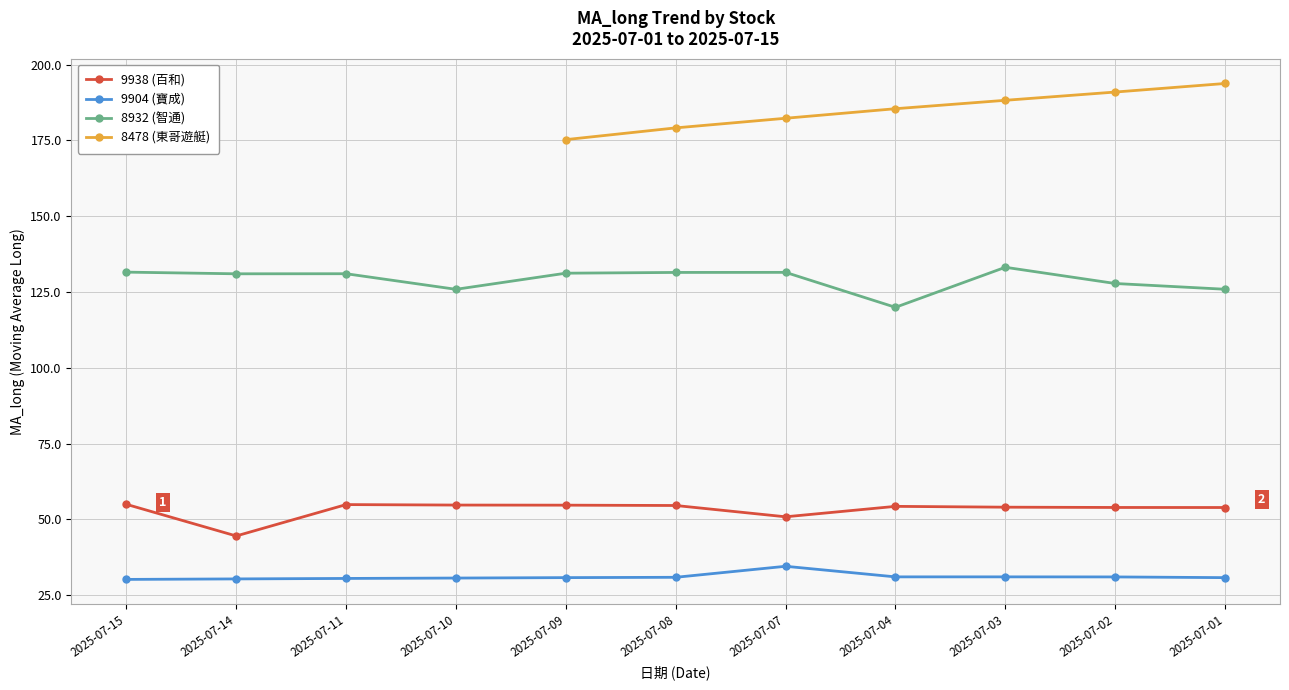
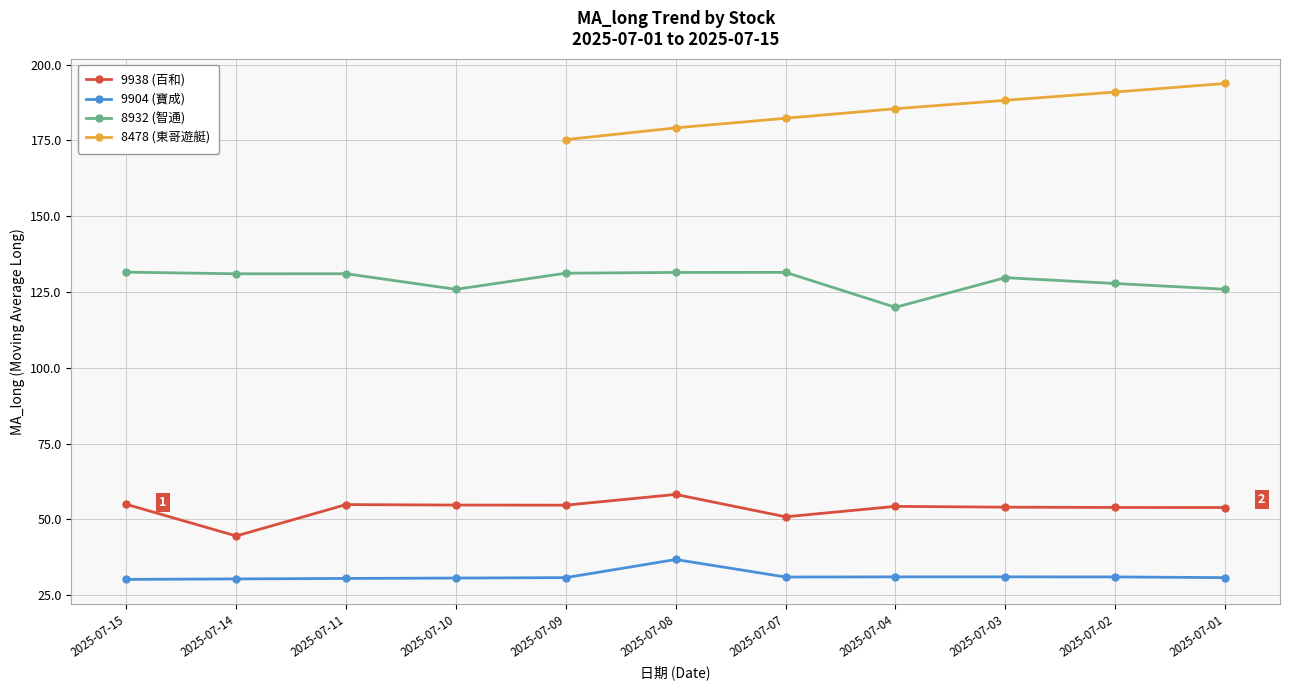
  {
    "9938 (百和)": {
      "2025-07-15": 55,
      "2025-07-14": 44,
      "2025-07-11": 55,
      "2025-07-10": 55,
      "2025-07-09": 55,
-     "2025-07-08": 55,
+     "2025-07-08": 58,
      "2025-07-07": 51,
      "2025-07-04": 54,
      "2025-07-03": 54,
      "2025-07-02": 54,
      "2025-07-01": 54
    },
    "9904 (寶成)": {
      "2025-07-15": 30,
      "2025-07-14": 30,
      "2025-07-11": 30,
      "2025-07-10": 31,
      "2025-07-09": 31,
-     "2025-07-08": 31,
-     "2025-07-07": 34,
+     "2025-07-08": 37,
+     "2025-07-07": 31,
      "2025-07-04": 31,
      "2025-07-03": 31,
      "2025-07-02": 31,
      "2025-07-01": 31
    },
    "8932 (智通)": {
      "2025-07-15": 132,
      "2025-07-14": 131,
      "2025-07-11": 131,
      "2025-07-10": 126,
      "2025-07-09": 131,
      "2025-07-08": 131,
      "2025-07-07": 131,
      "2025-07-04": 120,
-     "2025-07-03": 133,
+     "2025-07-03": 130,
      "2025-07-02": 128,
      "2025-07-01": 126
    },
    "8478 (東哥遊艇)": {
      "2025-07-09": 175,
      "2025-07-08": 179,
      "2025-07-07": 182,
      "2025-07-04": 185,
      "2025-07-03": 188,
      "2025-07-02": 191,
      "2025-07-01": 194
    }
  }
